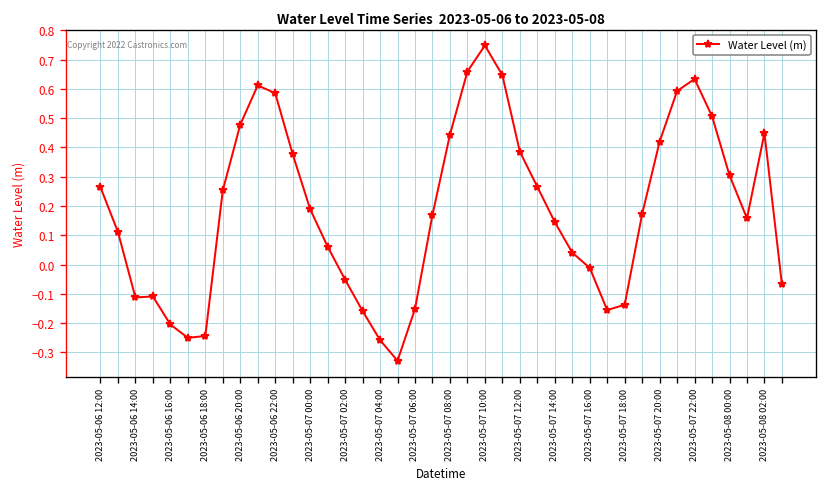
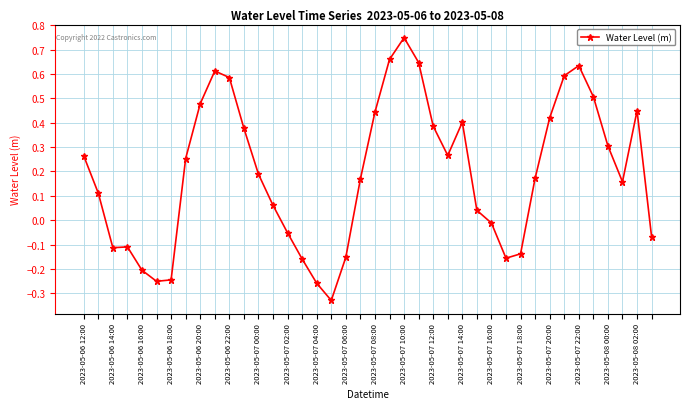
  {
    "2023-05-06 12:00": 0.26,
    "2023-05-06 14:00": -0.11,
    "2023-05-06 16:00": -0.20,
    "2023-05-06 18:00": -0.24,
    "2023-05-06 20:00": 0.48,
    "2023-05-06 22:00": 0.59,
    "2023-05-07 00:00": 0.19,
    "2023-05-07 02:00": -0.05,
    "2023-05-07 04:00": -0.26,
    "2023-05-07 06:00": -0.15,
    "2023-05-07 08:00": 0.44,
    "2023-05-07 10:00": 0.75,
    "2023-05-07 12:00": 0.39,
-   "2023-05-07 14:00": 0.15,
+   "2023-05-07 14:00": 0.40,
    "2023-05-07 16:00": -0.01,
    "2023-05-07 18:00": -0.14,
    "2023-05-07 20:00": 0.42,
    "2023-05-07 22:00": 0.63,
    "2023-05-08 00:00": 0.30,
    "2023-05-08 02:00": 0.45
  }
